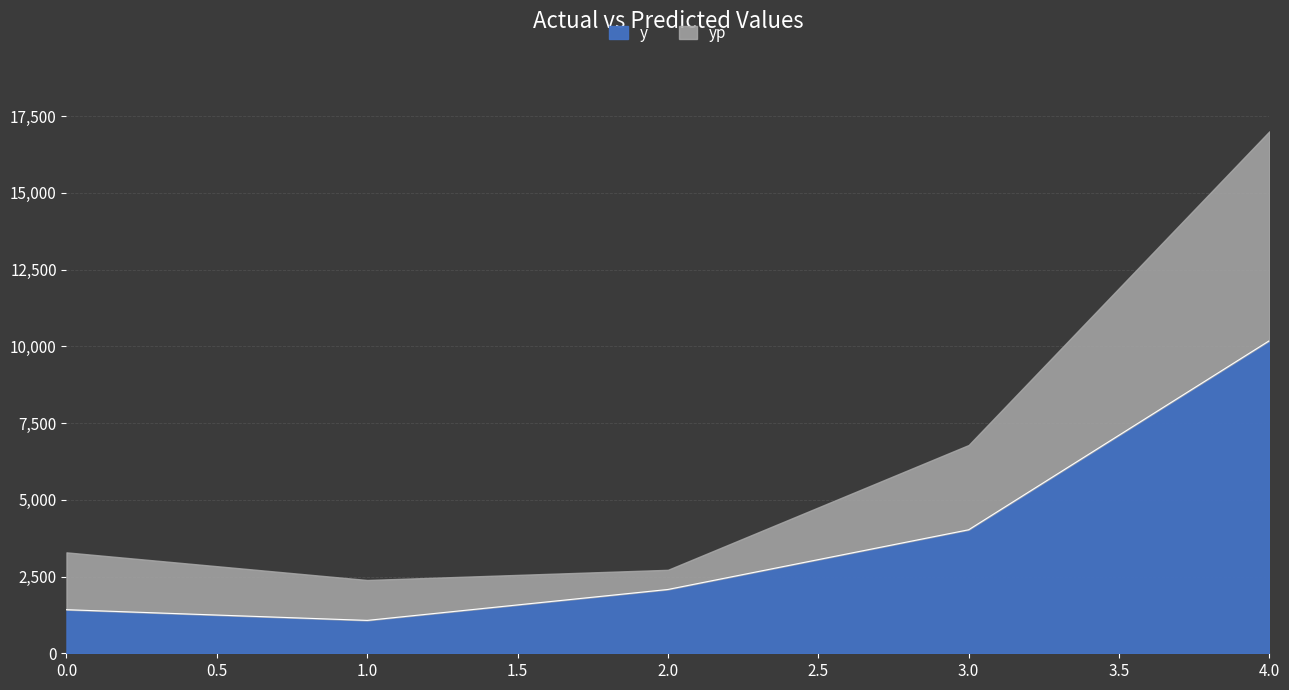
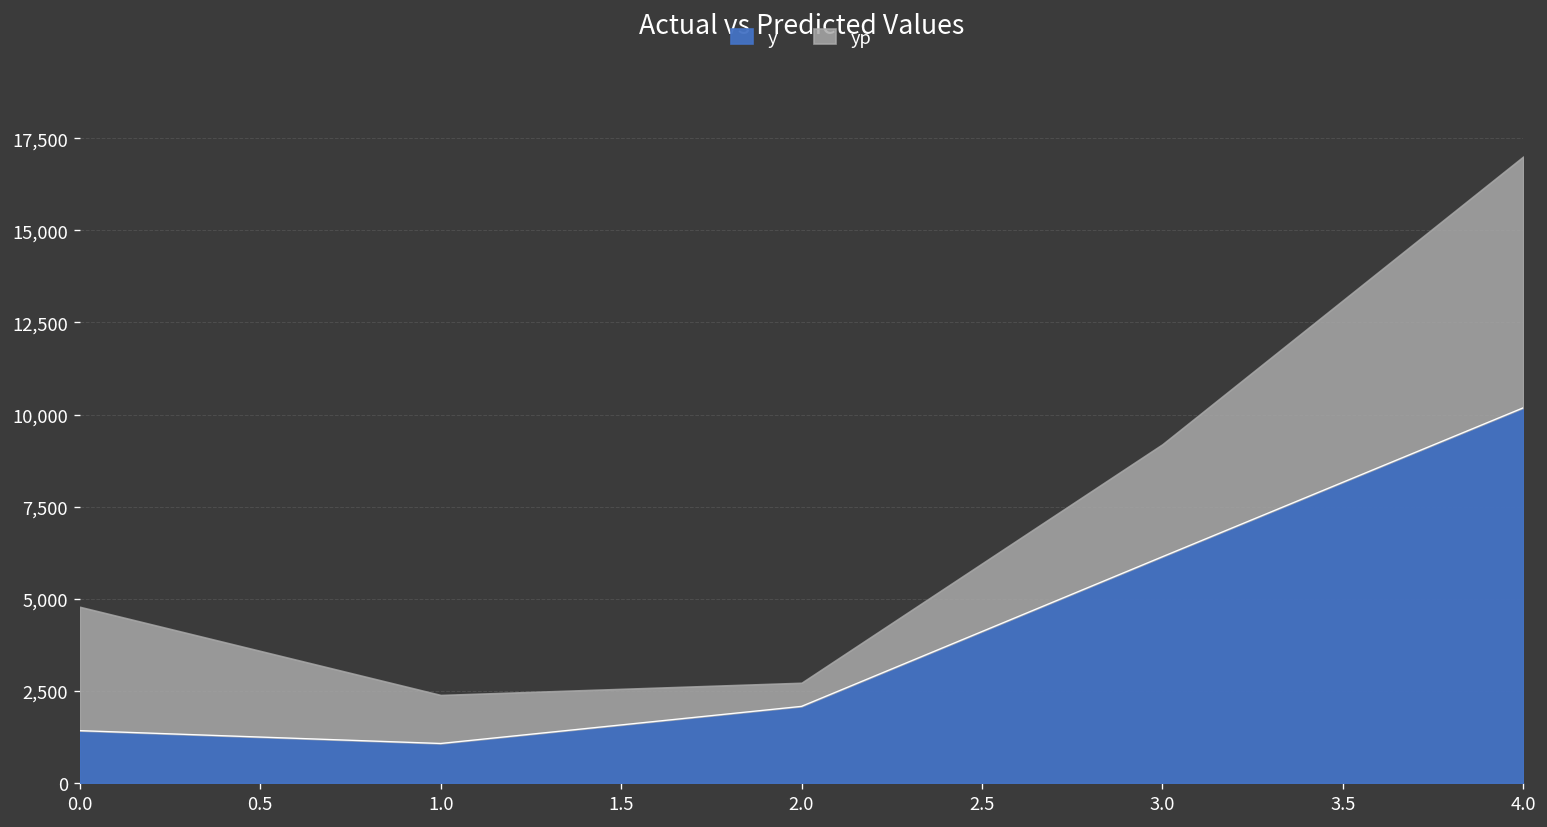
  {
    "y": {
      "0.0": "1,400",
      "1.0": "1,100",
      "2.0": "2,100",
-     "3.0": "4,000",
+     "3.0": "6,100",
      "4.0": "10,200"
    },
    "yp": {
-     "0.0": "1,900",
+     "0.0": "3,400",
      "1.0": "1,300",
      "2.0": "600",
-     "3.0": "2,800",
+     "3.0": "3,100",
      "4.0": "6,800"
    }
  }
